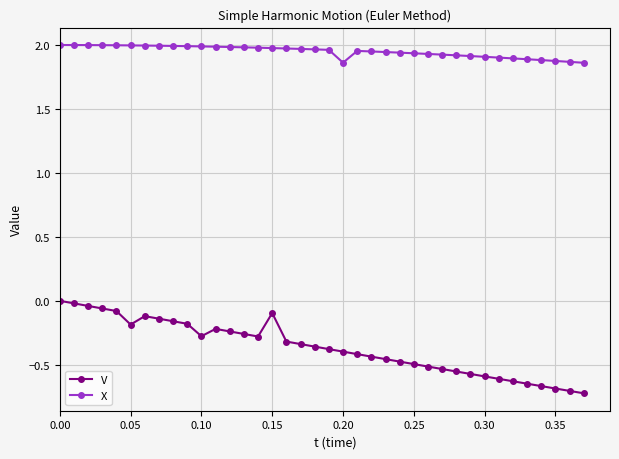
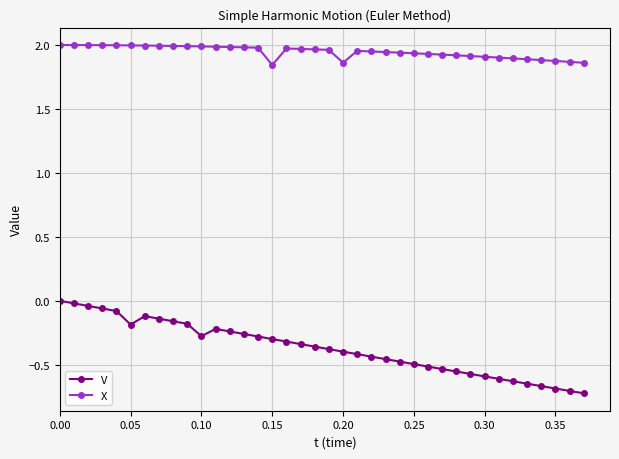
  {
    "V": {
      "0.00": 0.00,
      "0.05": -0.19,
      "0.10": -0.28,
-     "0.15": -0.10,
+     "0.15": -0.30,
      "0.20": -0.40,
      "0.25": -0.49,
      "0.30": -0.59,
      "0.35": -0.69
    },
    "X": {
      "0.00": 2.00,
      "0.05": 2.00,
      "0.10": 1.99,
-     "0.15": 1.98,
+     "0.15": 1.84,
      "0.20": 1.86,
      "0.25": 1.94,
      "0.30": 1.91,
      "0.35": 1.88
    }
  }
